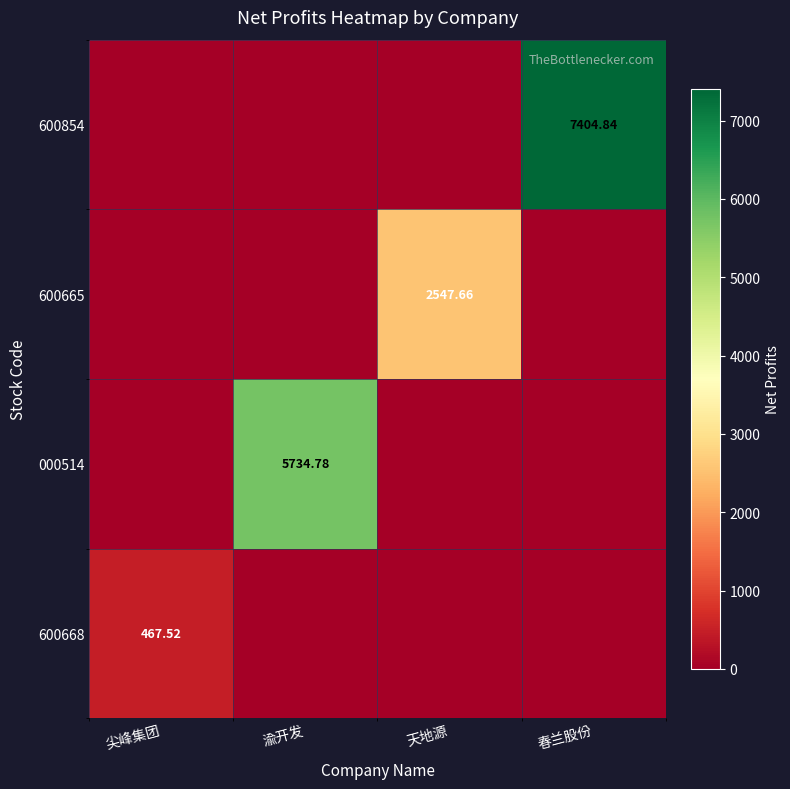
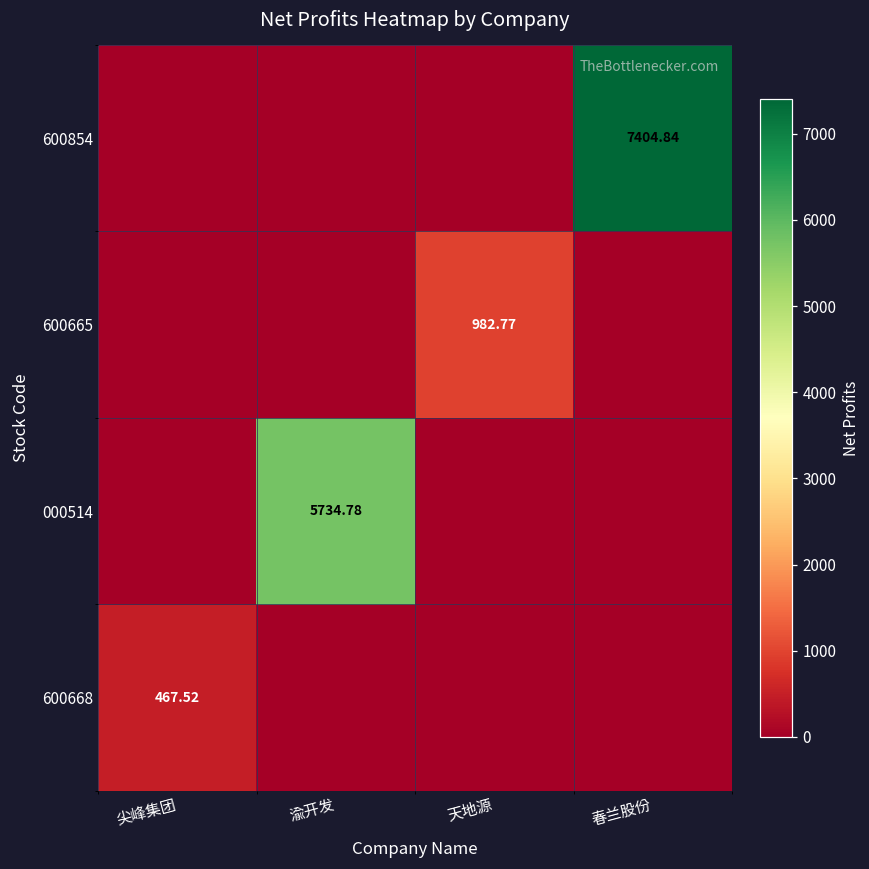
  {
    "600665": {
-     "天地源": 2547.66
+     "天地源": 982.77
    },
    "000514": {
      "渝开发": 5734.78
    },
    "600668": {
      "尖峰集团": 467.52
    }
  }
